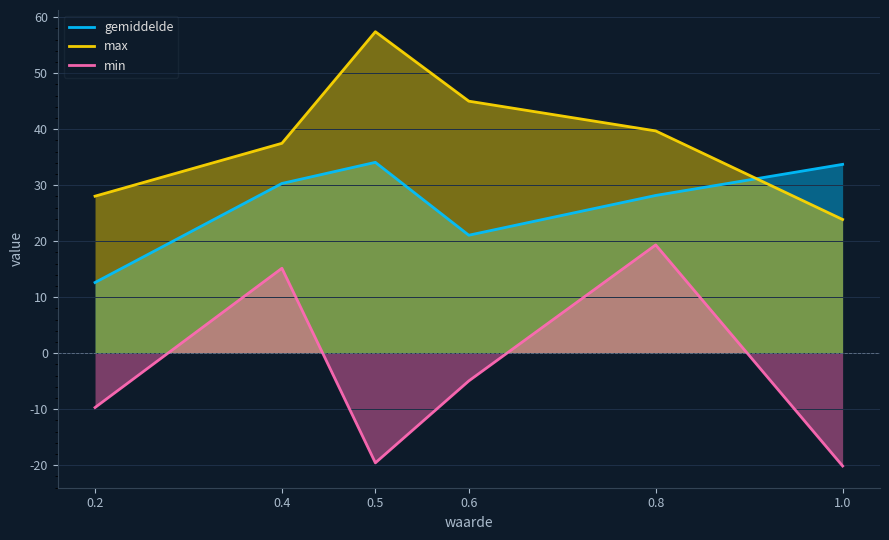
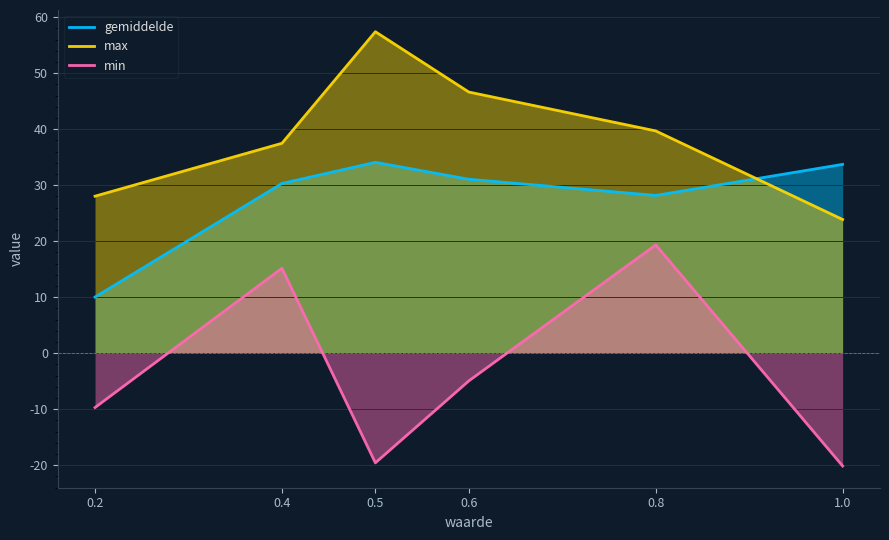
  {
    "gemiddelde": {
-     "0.2": 13,
+     "0.2": 10,
      "0.4": 30,
      "0.5": 34,
-     "0.6": 21,
+     "0.6": 31,
      "0.8": 28,
      "1.0": 34
    },
    "max": {
      "0.2": 28,
      "0.4": 37,
      "0.5": 57,
-     "0.6": 45,
+     "0.6": 47,
      "0.8": 40,
      "1.0": 24
    }
  }
